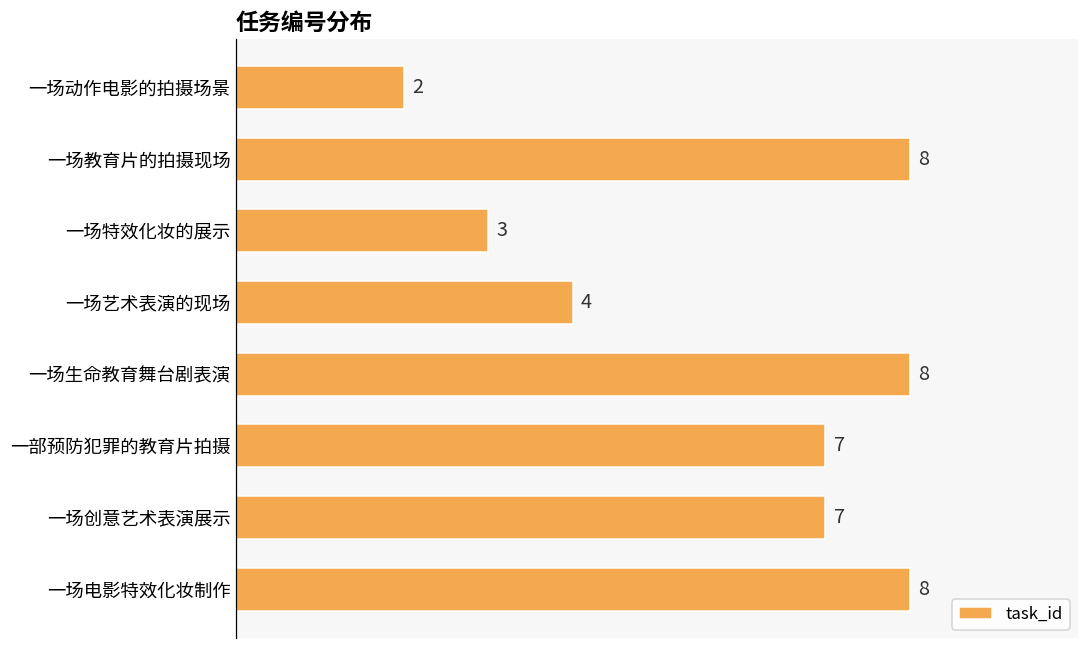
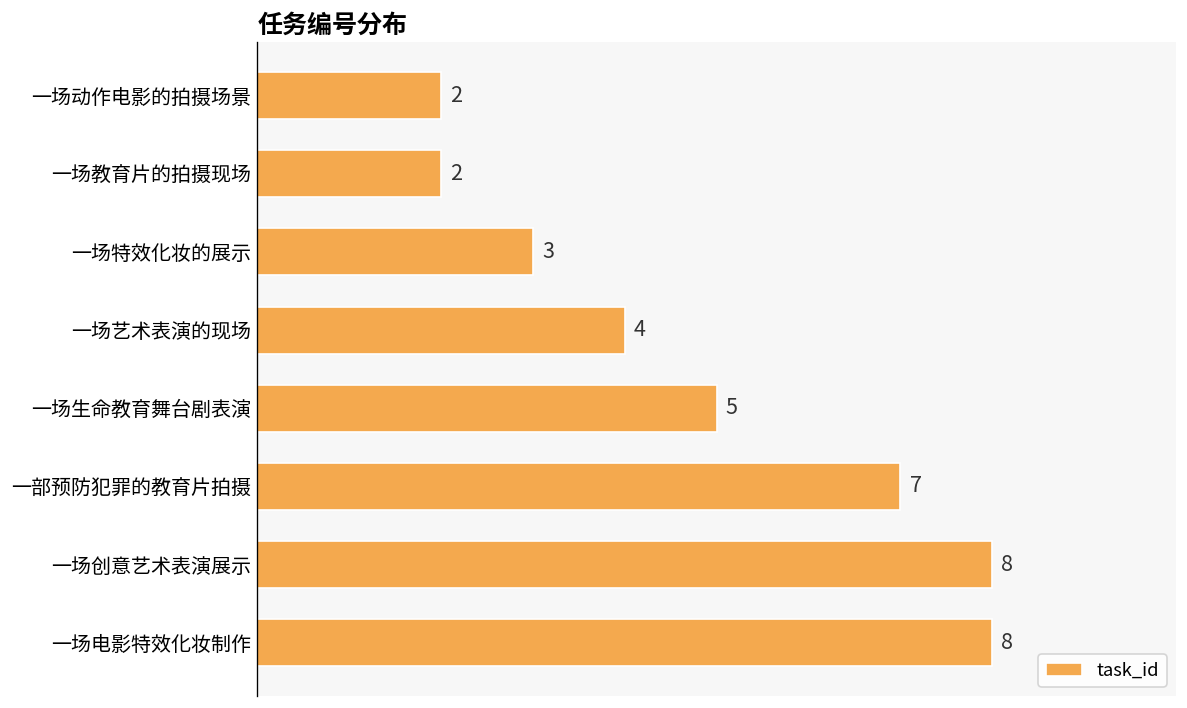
  {
    "一场动作电影的拍摄场景": 2,
-   "一场教育片的拍摄现场": 8,
+   "一场教育片的拍摄现场": 2,
    "一场特效化妆的展示": 3,
    "一场艺术表演的现场": 4,
-   "一场生命教育舞台剧表演": 8,
+   "一场生命教育舞台剧表演": 5,
    "一部预防犯罪的教育片拍摄": 7,
-   "一场创意艺术表演展示": 7,
+   "一场创意艺术表演展示": 8,
    "一场电影特效化妆制作": 8
  }
